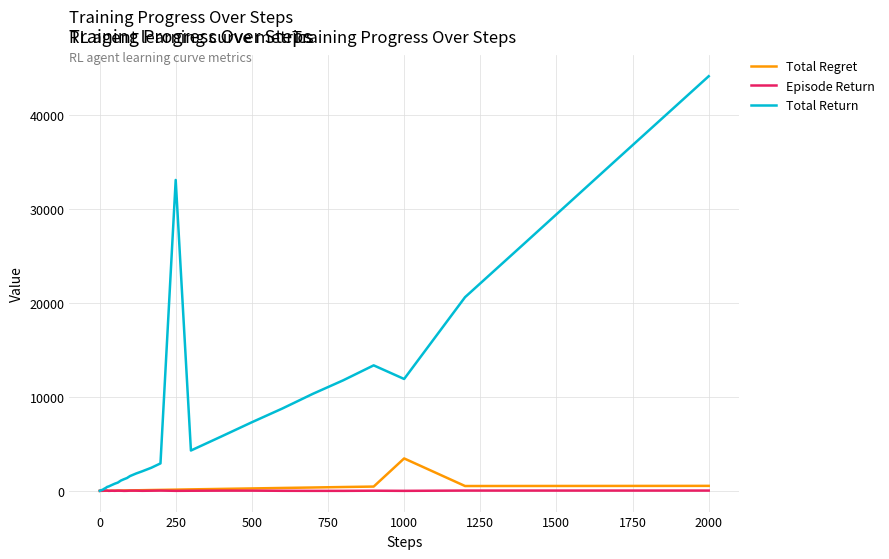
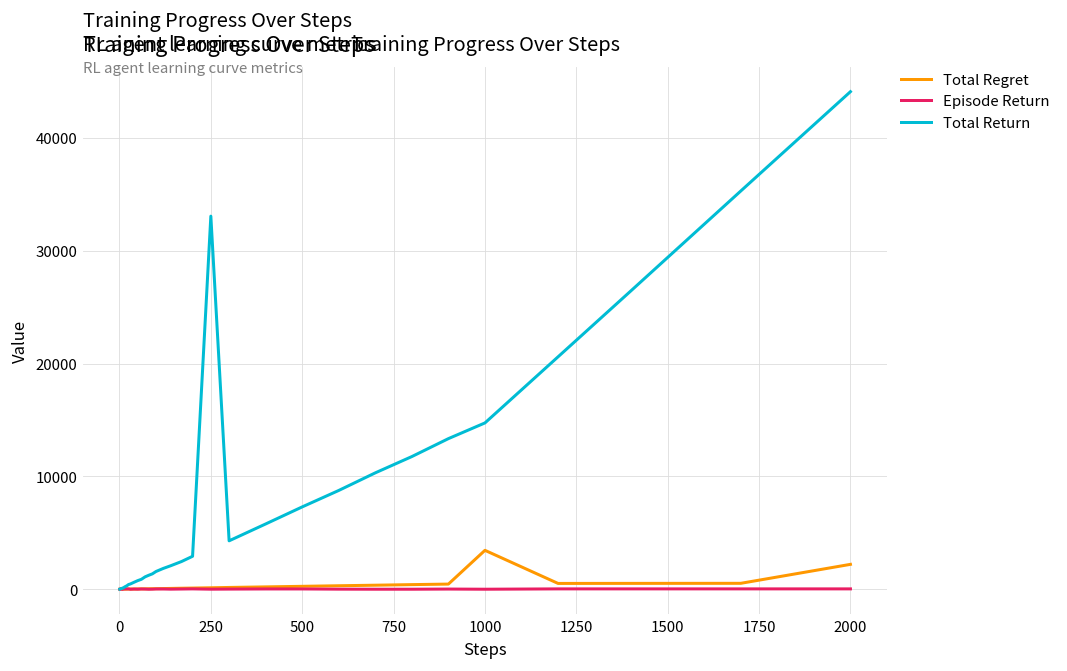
  {
    "Total Regret": {
      "1000": 3000,
-     "2000": 1000
+     "2000": 2000
    },
    "Episode Return": {
      "1000": 0,
      "2000": 0
    },
    "Total Return": {
      "250": 33000,
      "500": 7000,
-     "1000": 12000,
+     "1000": 15000,
      "2000": 44000
    }
  }
